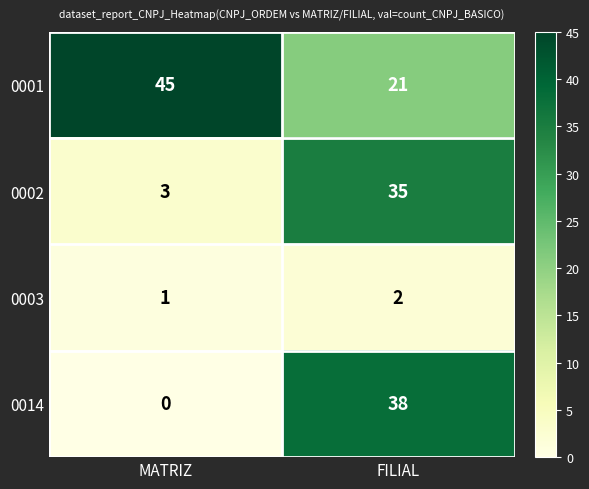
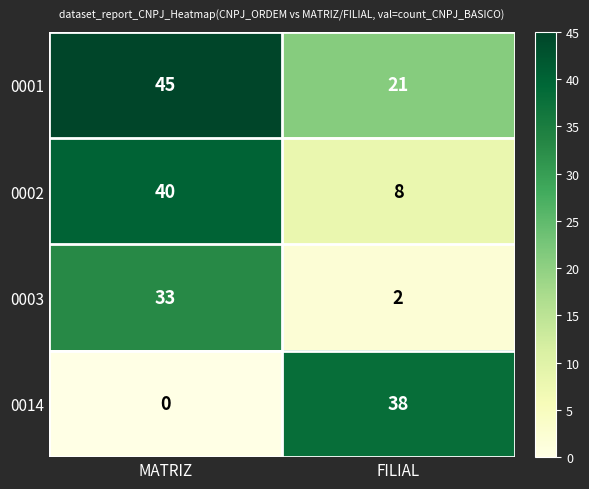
  {
    "0001": {
      "MATRIZ": 45,
      "FILIAL": 21
    },
    "0002": {
-     "MATRIZ": 3,
-     "FILIAL": 35
+     "MATRIZ": 40,
+     "FILIAL": 8
    },
    "0003": {
-     "MATRIZ": 1,
+     "MATRIZ": 33,
      "FILIAL": 2
    },
    "0014": {
      "MATRIZ": 0,
      "FILIAL": 38
    }
  }
